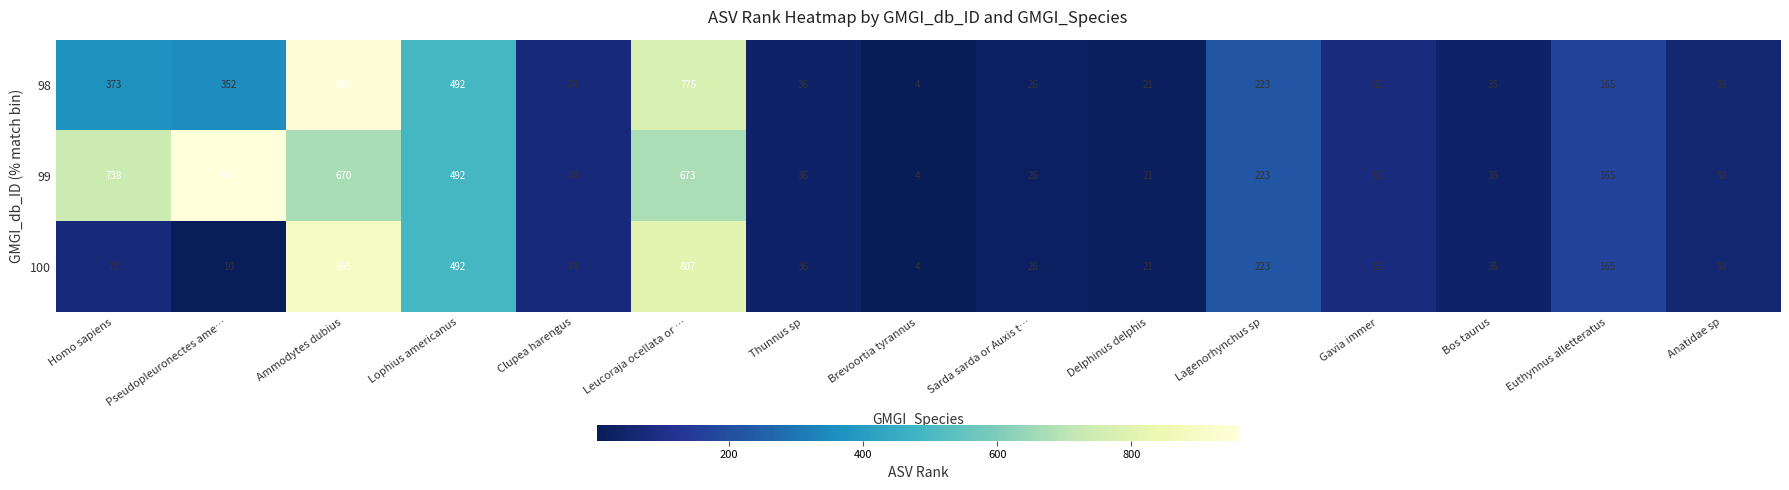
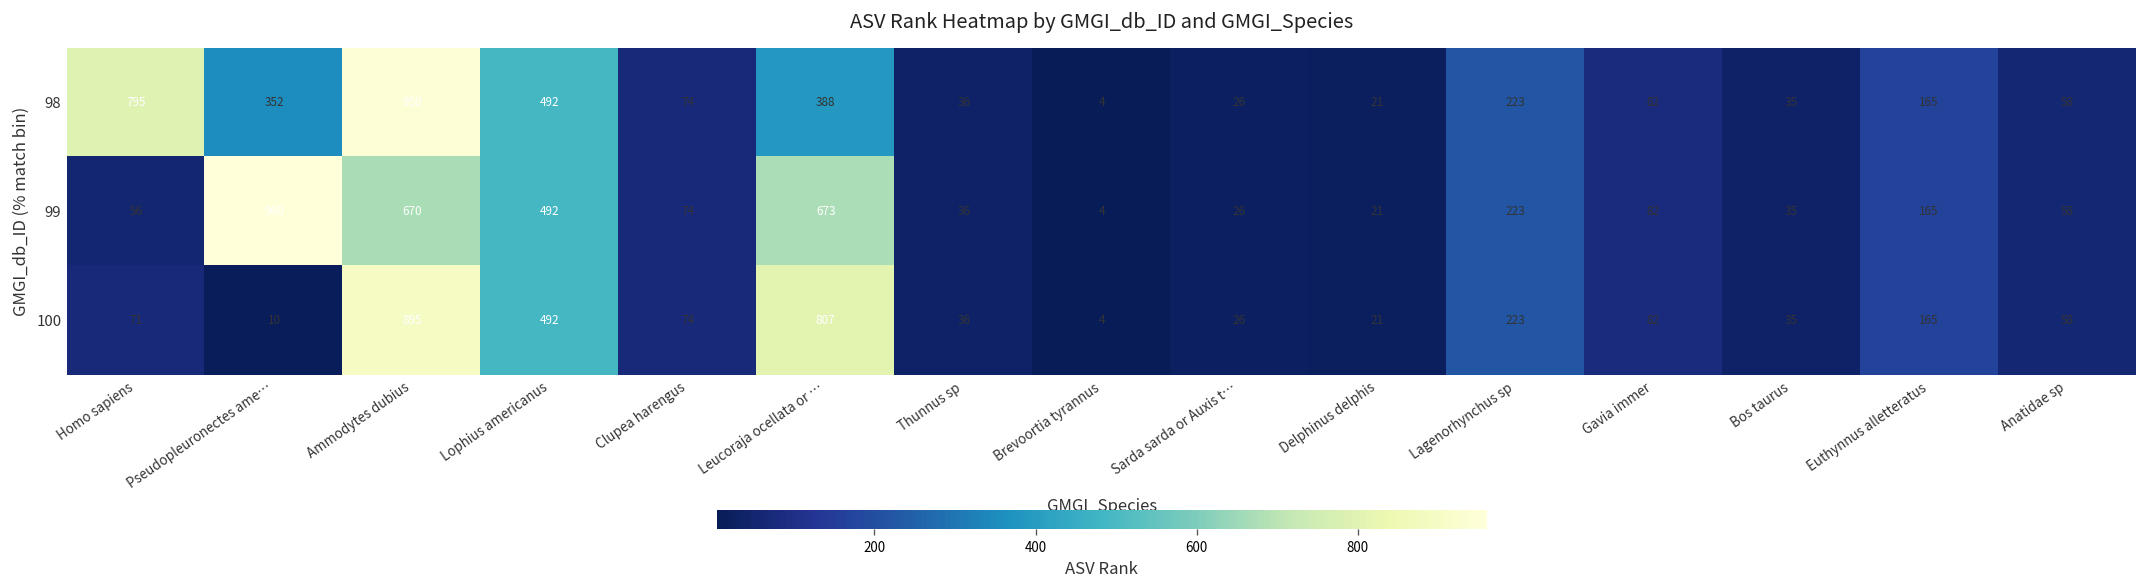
  {
    "98": {
-     "Homo sapiens": 373,
+     "Homo sapiens": 795,
      "Pseudopleuronectes ame…": 352,
      "Lophius americanus": 492,
      "Clupea harengus": 74,
-     "Leucoraja ocellata or …": 775,
+     "Leucoraja ocellata or …": 388,
      "Thunnus sp": 36,
      "Lagenorhynchus sp": 223,
      "Gavia immer": 82,
      "Bos taurus": 35,
      "Euthynnus alletteratus": 165,
      "Anatidae sp": 58
    },
    "99": {
-     "Homo sapiens": 738,
+     "Homo sapiens": 56,
      "Ammodytes dubius": 670,
      "Lophius americanus": 492,
      "Clupea harengus": 74,
      "Leucoraja ocellata or …": 673,
      "Thunnus sp": 36,
      "Lagenorhynchus sp": 223,
      "Gavia immer": 82,
      "Bos taurus": 35,
      "Euthynnus alletteratus": 165,
      "Anatidae sp": 58
    },
    "100": {
      "Homo sapiens": 71,
      "Ammodytes dubius": 895,
      "Lophius americanus": 492,
      "Clupea harengus": 74,
      "Leucoraja ocellata or …": 807,
      "Thunnus sp": 36,
      "Lagenorhynchus sp": 223,
      "Gavia immer": 82,
      "Bos taurus": 35,
      "Euthynnus alletteratus": 165,
      "Anatidae sp": 58
    }
  }
